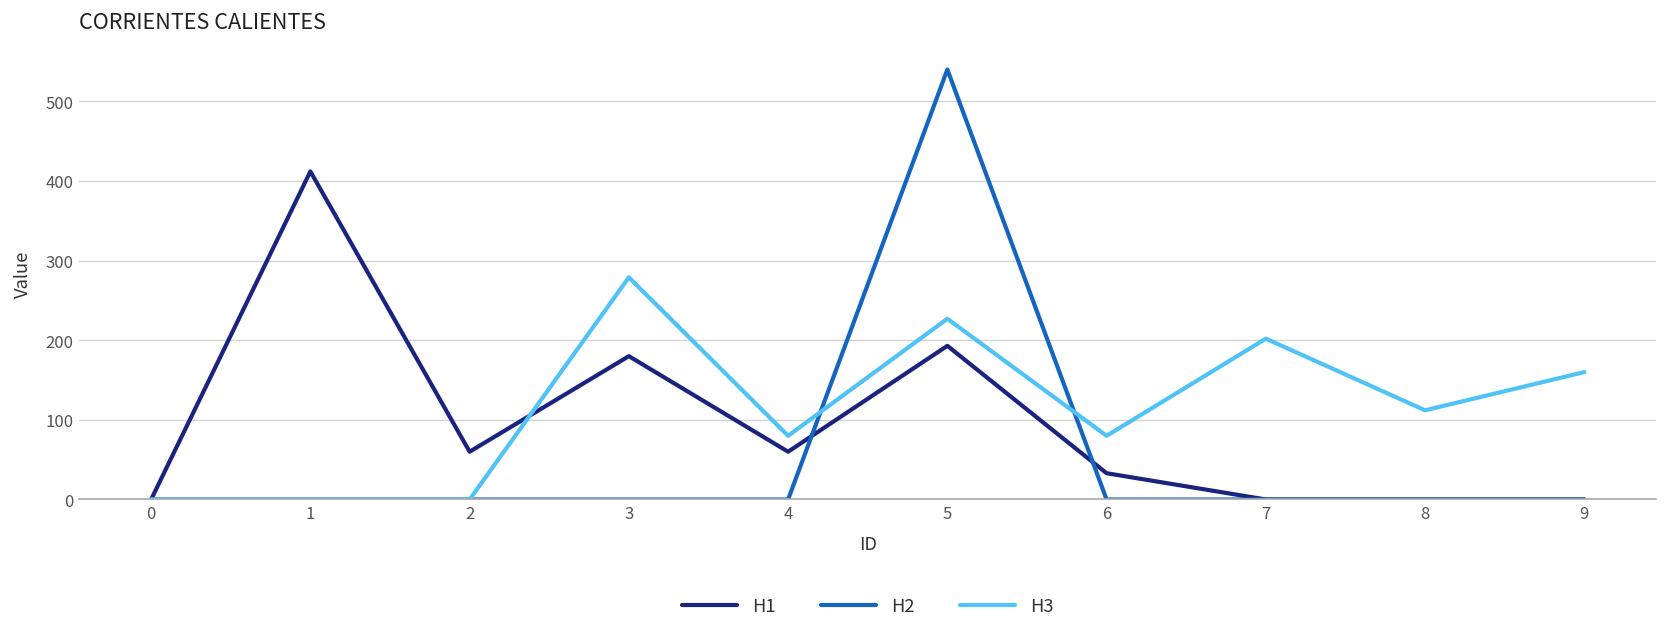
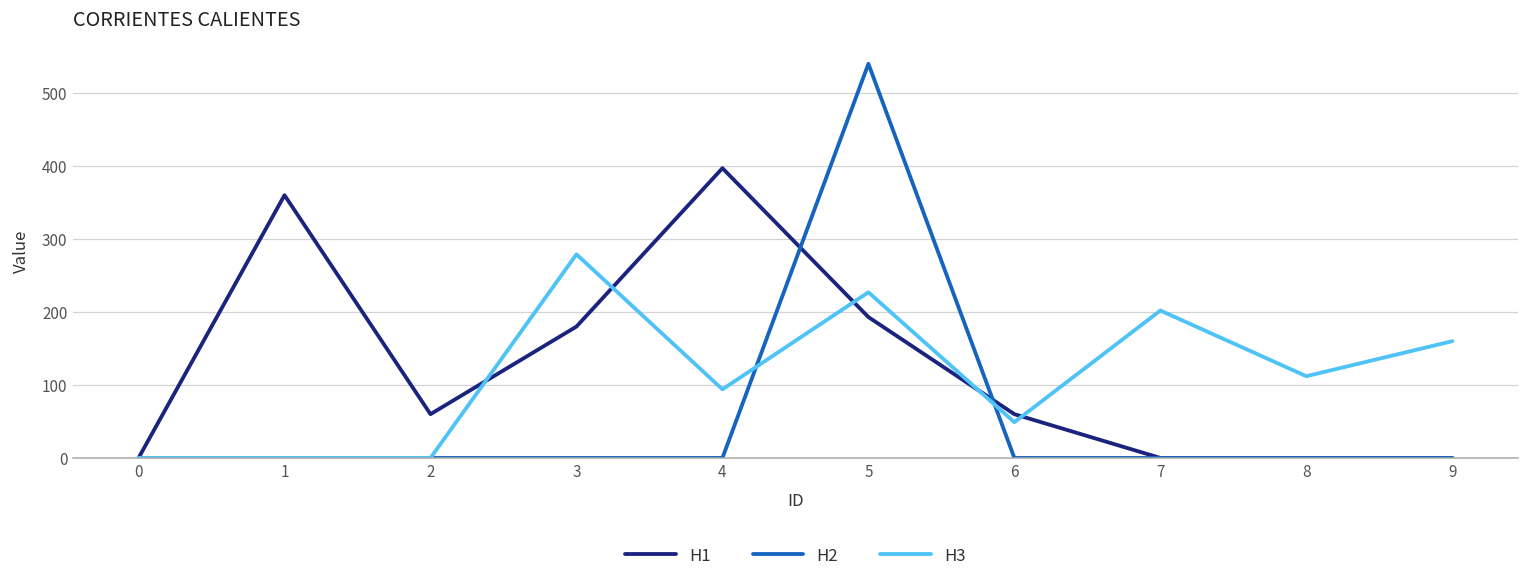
  {
    "H1": {
-     "1": 410,
+     "1": 360,
      "2": 60,
      "3": 180,
-     "4": 60,
+     "4": 400,
      "5": 190,
-     "6": 30
+     "6": 60
    },
    "H2": {
      "3": 0,
      "4": 0,
      "5": 540,
      "6": 0
    },
    "H3": {
      "3": 280,
-     "4": 80,
+     "4": 90,
      "5": 230,
-     "6": 80,
+     "6": 50,
      "7": 200,
      "8": 110,
      "9": 160
    }
  }
